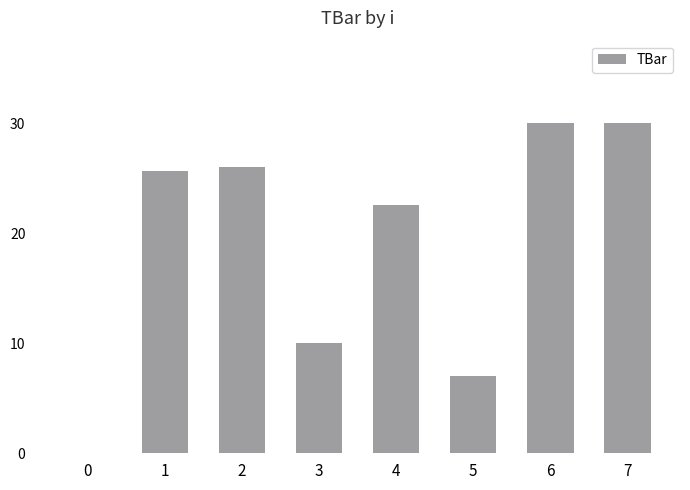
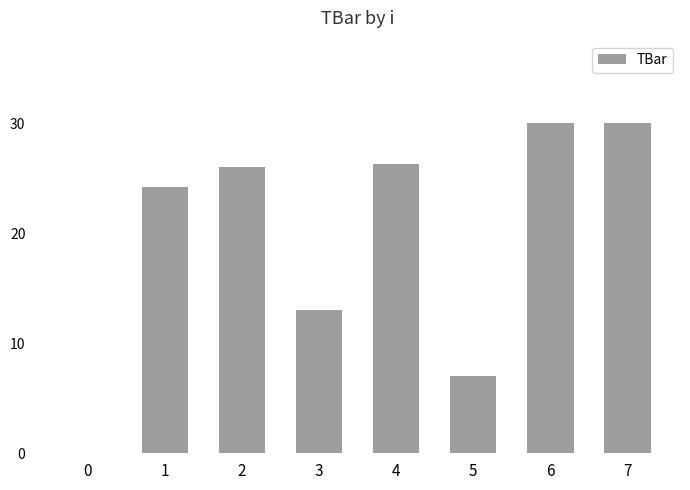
  {
    "0": 0.0,
-   "1": 25.6,
+   "1": 24.2,
    "2": 26.0,
-   "3": 10,
-   "4": 22.5,
+   "3": 13,
+   "4": 26.3,
    "5": 7.0,
    "6": 30.0,
    "7": 30.0
  }
